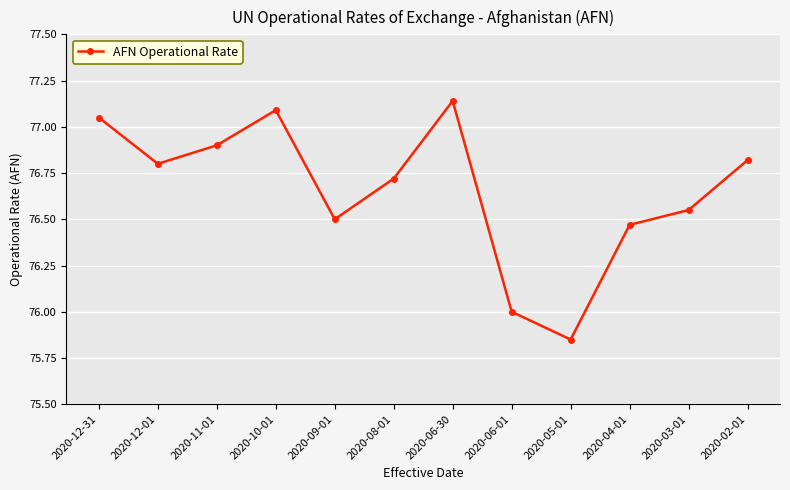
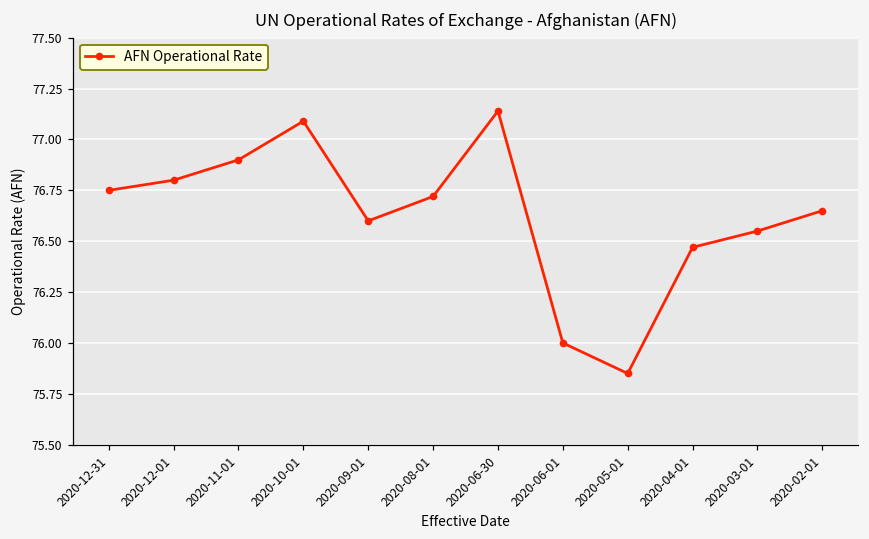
  {
-   "2020-12-31": 77.05,
+   "2020-12-31": 76.75,
    "2020-12-01": 76.80,
    "2020-11-01": 76.90,
    "2020-10-01": 77.09,
-   "2020-09-01": 76.5,
+   "2020-09-01": 76.6,
    "2020-08-01": 76.72,
    "2020-06-30": 77.14,
    "2020-06-01": 76.00,
    "2020-05-01": 75.85,
    "2020-04-01": 76.47,
    "2020-03-01": 76.55,
-   "2020-02-01": 76.82
+   "2020-02-01": 76.65
  }
